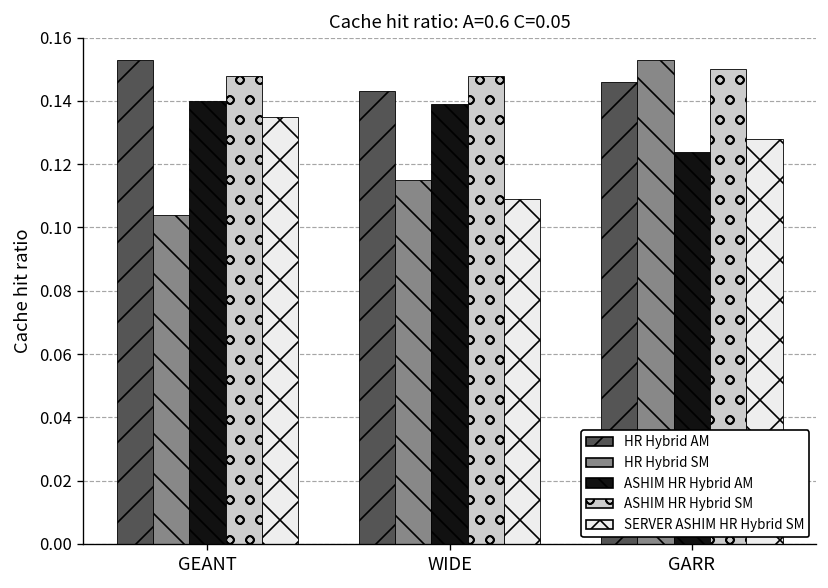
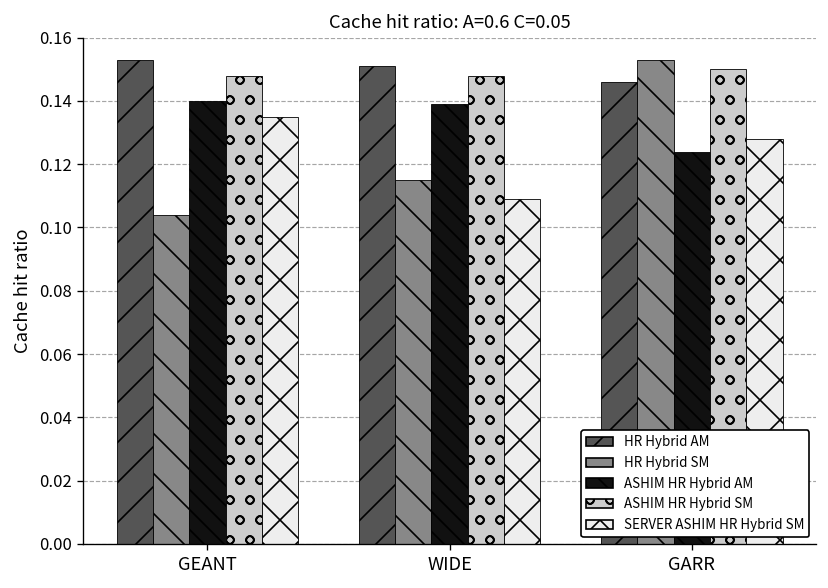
  {
    "HR Hybrid AM": {
      "GEANT": 0.153,
-     "WIDE": 0.143,
+     "WIDE": 0.151,
      "GARR": 0.146
    },
    "HR Hybrid SM": {
      "GEANT": 0.104,
      "WIDE": 0.115,
      "GARR": 0.153
    },
    "ASHIM HR Hybrid AM": {
      "GEANT": 0.140,
      "WIDE": 0.139,
      "GARR": 0.124
    }
  }
